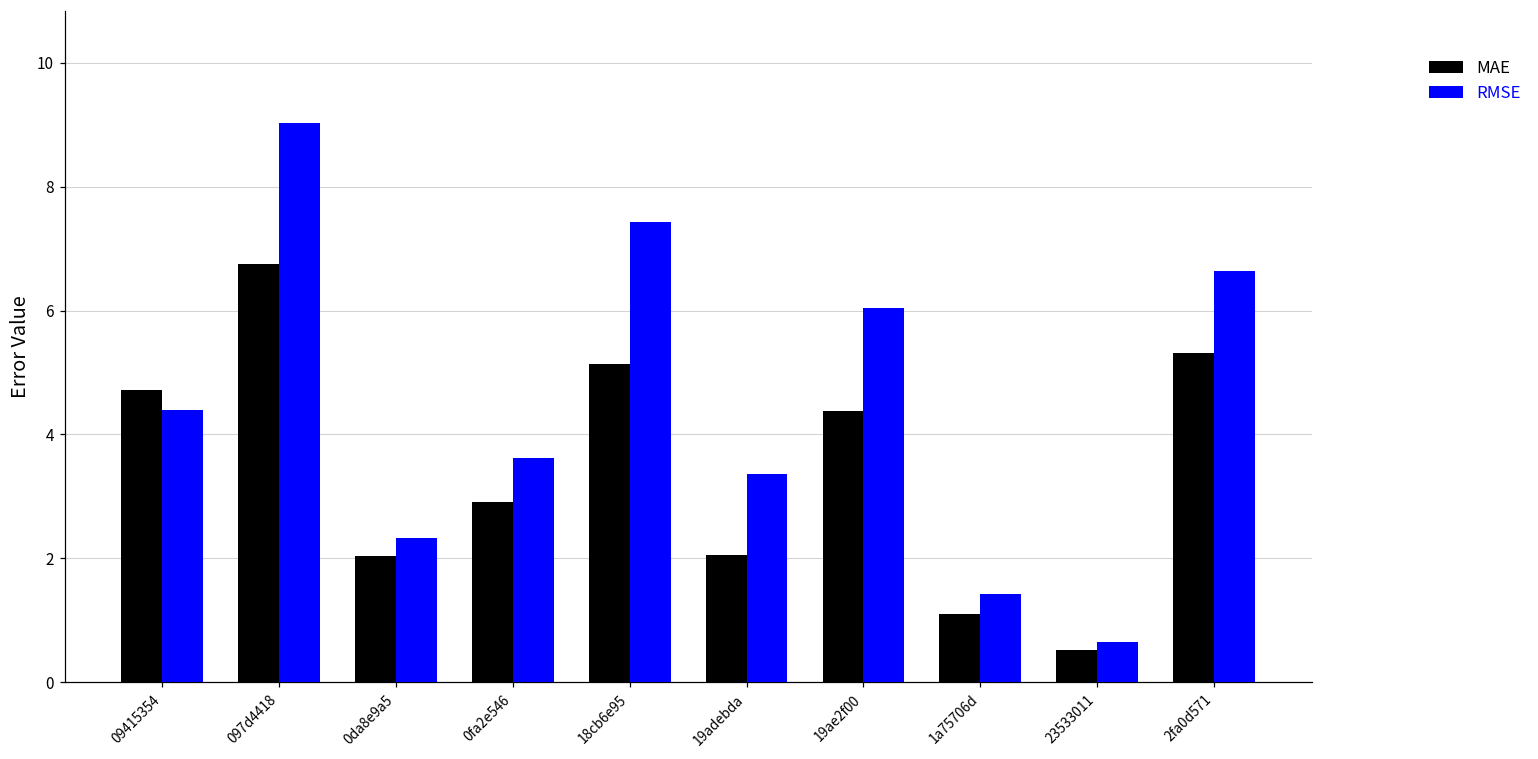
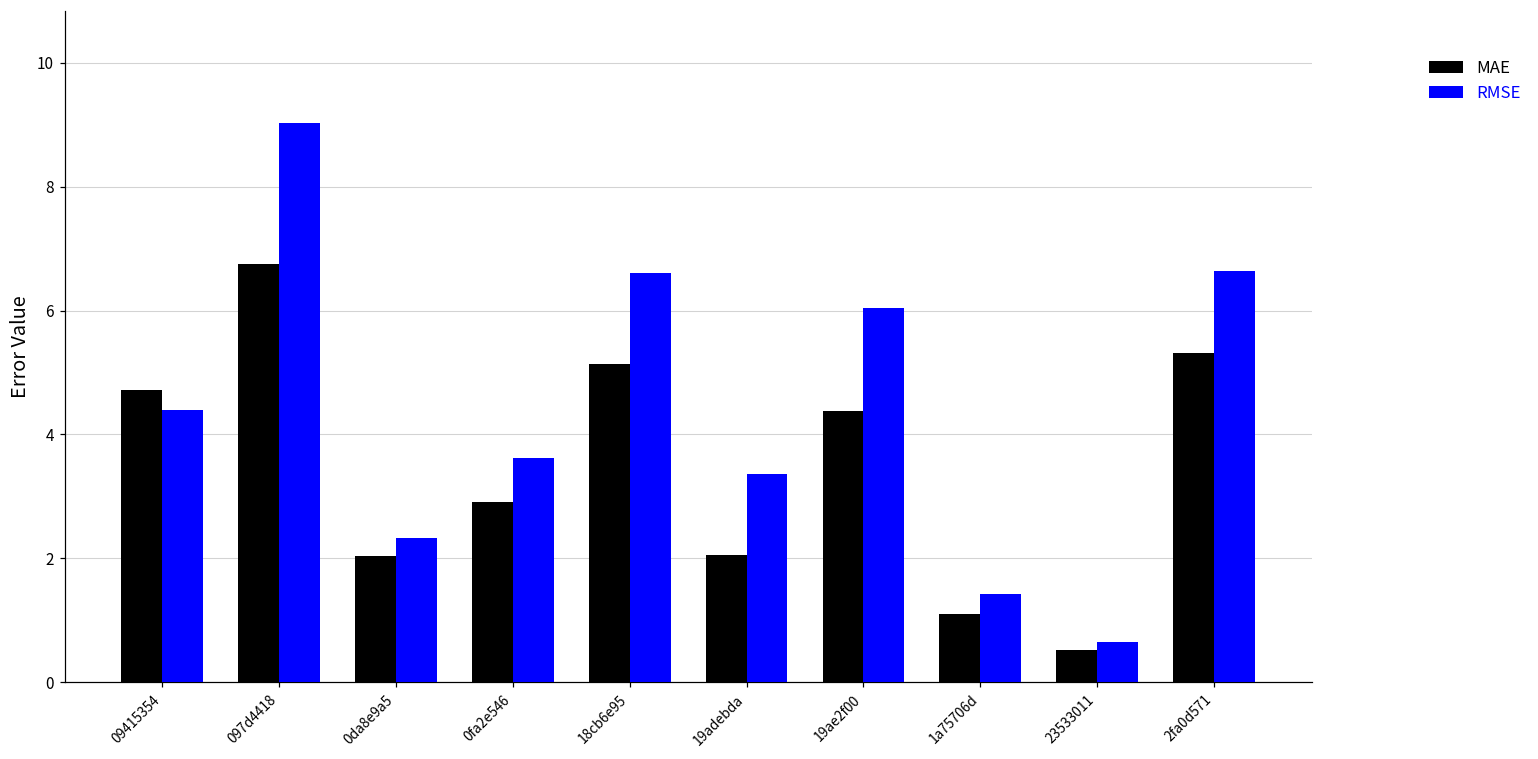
  {
    "MAE": {
      "09415354": 4.7,
      "097d4418": 6.7,
      "0da8e9a5": 2.0,
      "0fa2e546": 2.9,
      "18cb6e95": 5.1,
      "19adebda": 2.1,
      "19ae2f00": 4.4,
      "1a75706d": 1.1,
      "23533011": 0.5,
      "2fa0d571": 5.3
    },
    "RMSE": {
      "09415354": 4.4,
      "097d4418": 9.0,
      "0da8e9a5": 2.3,
      "0fa2e546": 3.6,
-     "18cb6e95": 7.4,
+     "18cb6e95": 6.6,
      "19adebda": 3.4,
      "19ae2f00": 6.0,
      "1a75706d": 1.4,
      "23533011": 0.6,
      "2fa0d571": 6.6
    }
  }
